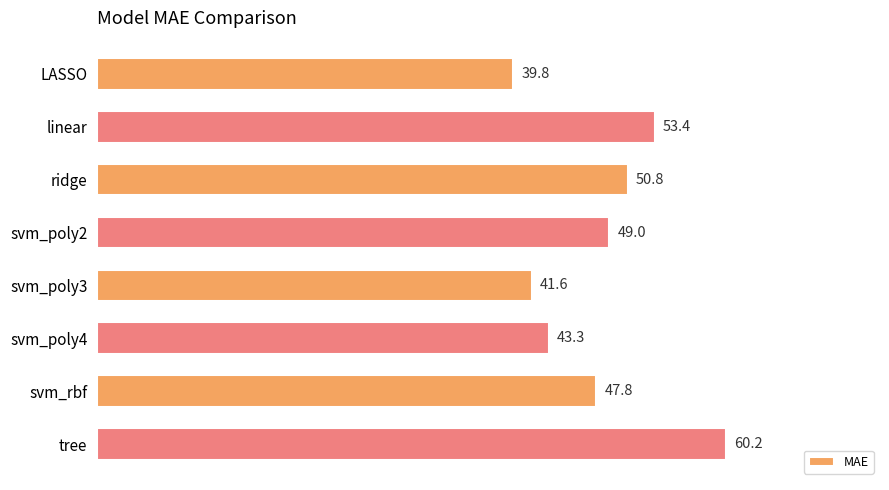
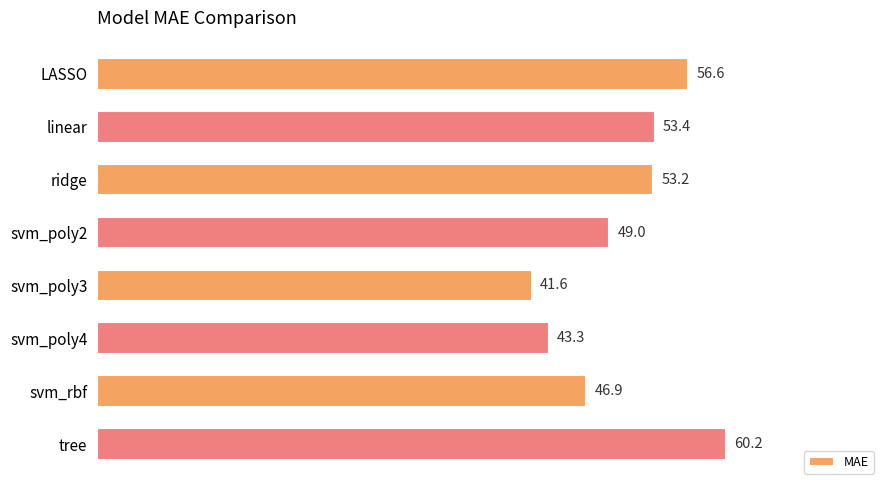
  {
-   "LASSO": 39.8,
+   "LASSO": 56.6,
    "linear": 53.4,
-   "ridge": 50.8,
+   "ridge": 53.2,
    "svm_poly2": 49.0,
    "svm_poly3": 41.6,
    "svm_poly4": 43.3,
-   "svm_rbf": 47.8,
+   "svm_rbf": 46.9,
    "tree": 60.2
  }
